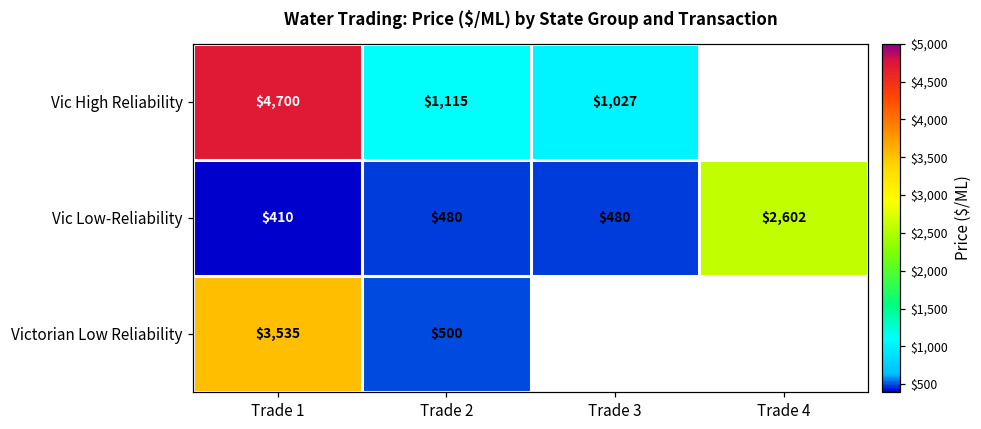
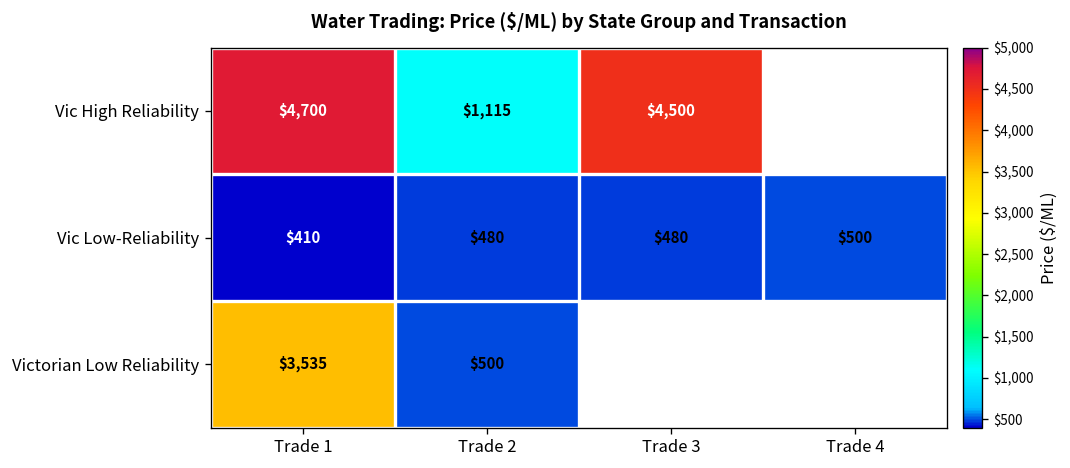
  {
    "Vic High Reliability": {
      "Trade 1": "$4,700",
      "Trade 2": "$1,115",
-     "Trade 3": "$1,027"
+     "Trade 3": "$4,500"
    },
    "Vic Low-Reliability": {
      "Trade 1": "$410",
      "Trade 2": "$480",
      "Trade 3": "$480",
-     "Trade 4": "$2,602"
+     "Trade 4": "$500"
    },
    "Victorian Low Reliability": {
      "Trade 1": "$3,535",
      "Trade 2": "$500"
    }
  }
